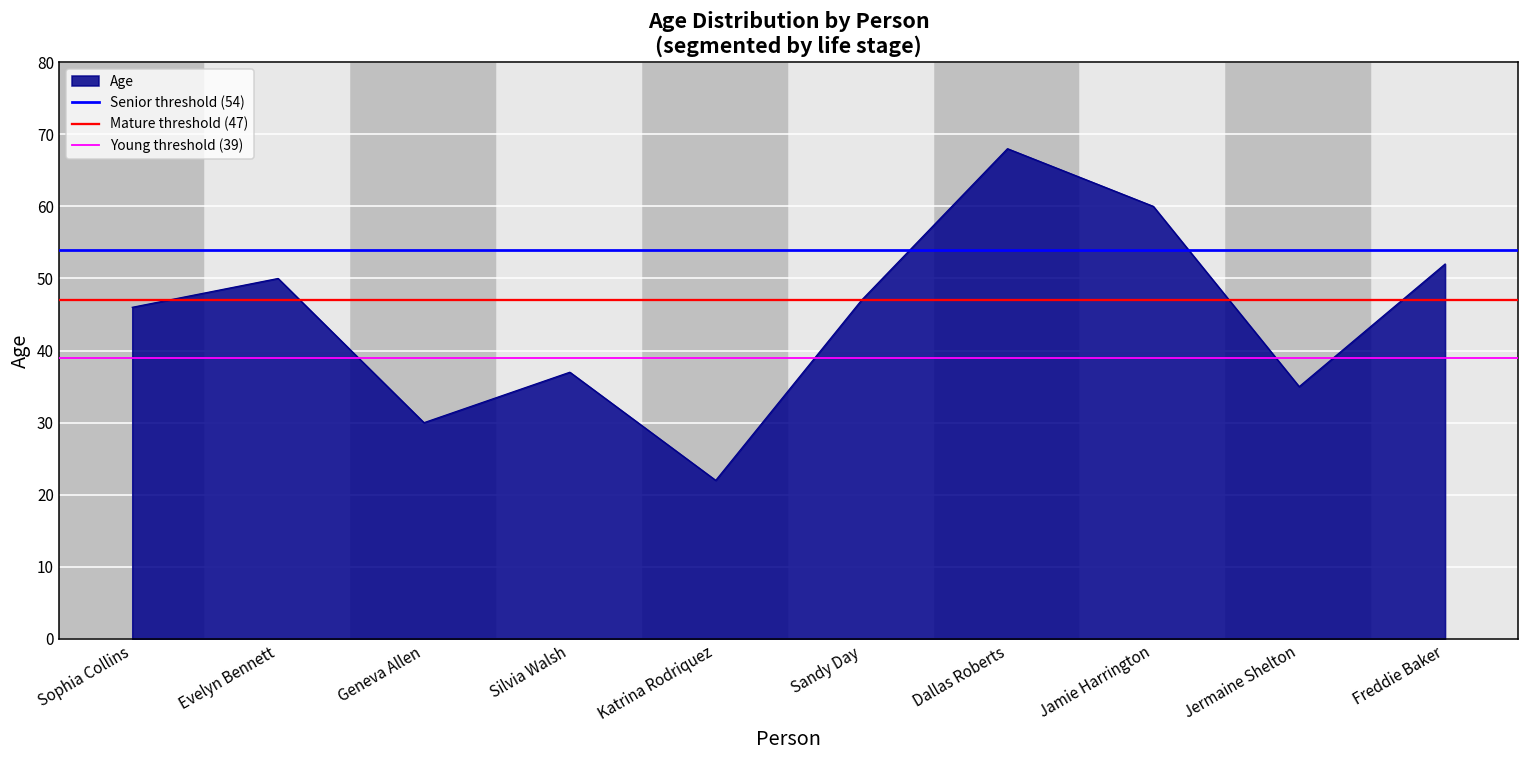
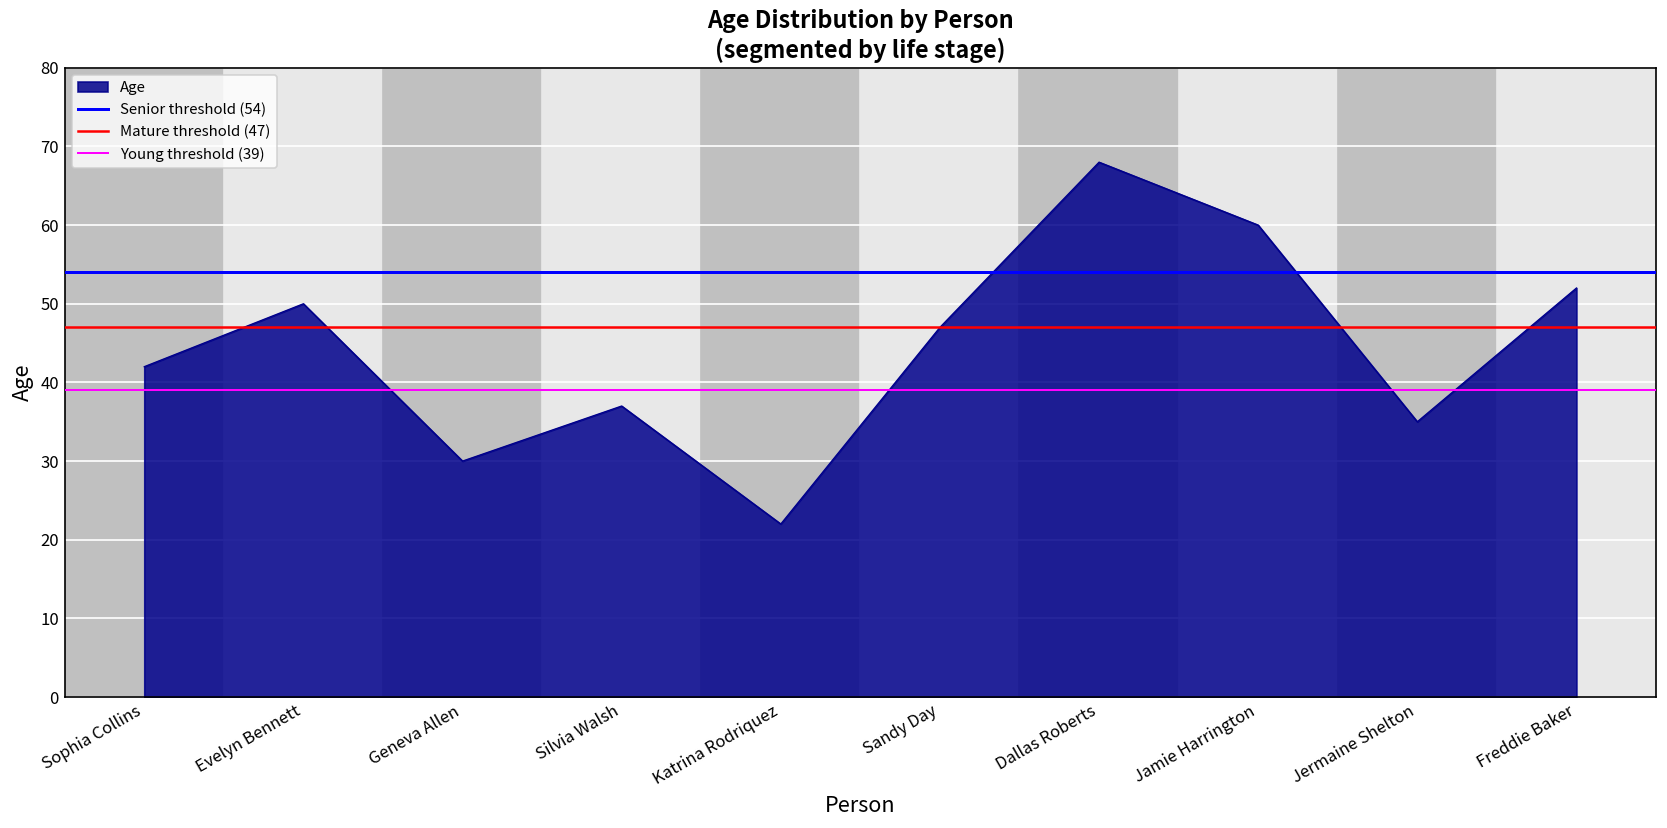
  {
-   "Sophia Collins": 46,
+   "Sophia Collins": 42,
    "Evelyn Bennett": 50,
    "Geneva Allen": 30,
    "Silvia Walsh": 37,
    "Katrina Rodriquez": 22,
    "Sandy Day": 47,
    "Dallas Roberts": 68,
    "Jamie Harrington": 60,
    "Jermaine Shelton": 35,
    "Freddie Baker": 52
  }
